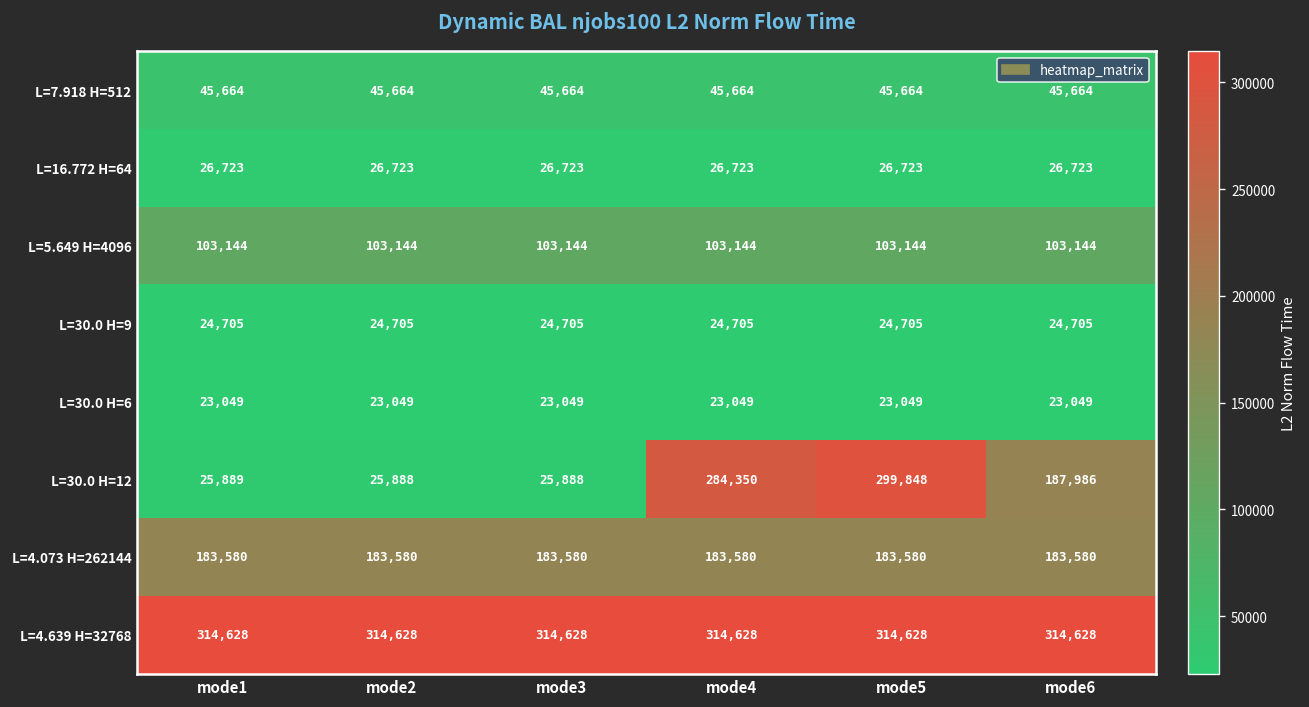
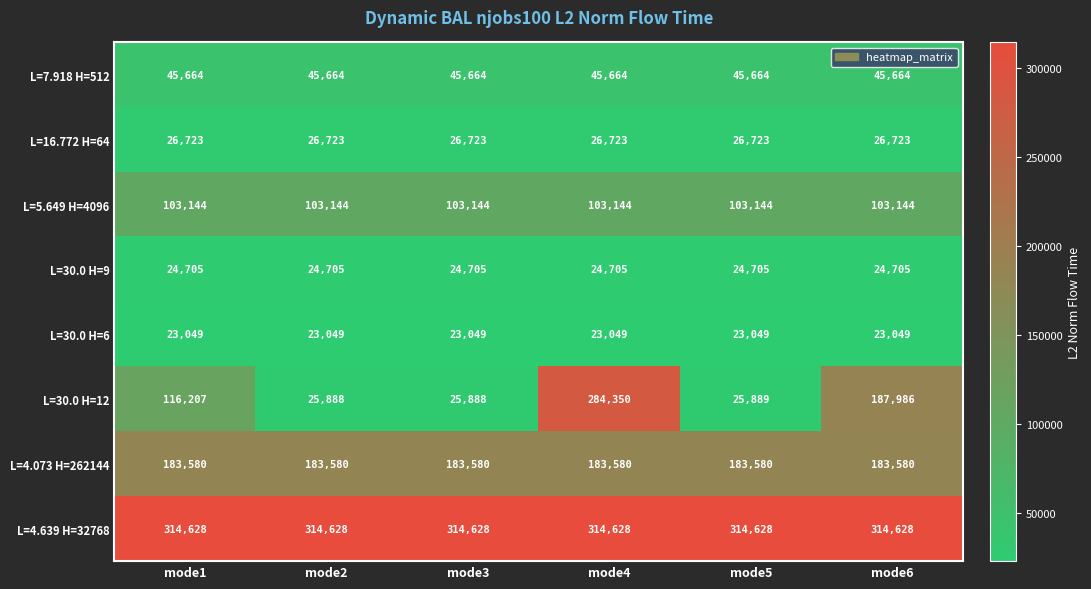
  {
    "L=7.918 H=512": {
      "mode1": "45,664",
      "mode2": "45,664",
      "mode3": "45,664",
      "mode4": "45,664",
      "mode5": "45,664",
      "mode6": "45,664"
    },
    "L=16.772 H=64": {
      "mode1": "26,723",
      "mode2": "26,723",
      "mode3": "26,723",
      "mode4": "26,723",
      "mode5": "26,723",
      "mode6": "26,723"
    },
    "L=5.649 H=4096": {
      "mode1": "103,144",
      "mode2": "103,144",
      "mode3": "103,144",
      "mode4": "103,144",
      "mode5": "103,144",
      "mode6": "103,144"
    },
    "L=30.0 H=9": {
      "mode1": "24,705",
      "mode2": "24,705",
      "mode3": "24,705",
      "mode4": "24,705",
      "mode5": "24,705",
      "mode6": "24,705"
    },
    "L=30.0 H=6": {
      "mode1": "23,049",
      "mode2": "23,049",
      "mode3": "23,049",
      "mode4": "23,049",
      "mode5": "23,049",
      "mode6": "23,049"
    },
    "L=30.0 H=12": {
-     "mode1": "25,889",
+     "mode1": "116,207",
      "mode2": "25,888",
      "mode3": "25,888",
      "mode4": "284,350",
-     "mode5": "299,848",
+     "mode5": "25,889",
      "mode6": "187,986"
    },
    "L=4.073 H=262144": {
      "mode1": "183,580",
      "mode2": "183,580",
      "mode3": "183,580",
      "mode4": "183,580",
      "mode5": "183,580",
      "mode6": "183,580"
    },
    "L=4.639 H=32768": {
      "mode1": "314,628",
      "mode2": "314,628",
      "mode3": "314,628",
      "mode4": "314,628",
      "mode5": "314,628",
      "mode6": "314,628"
    }
  }
